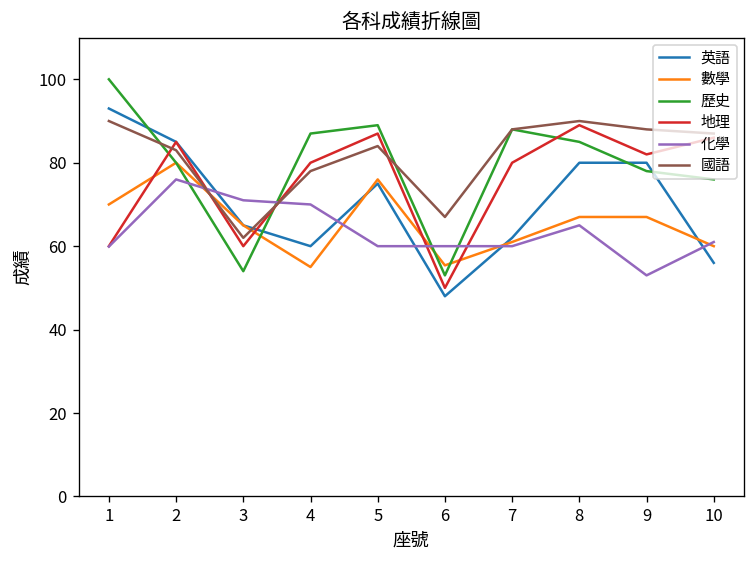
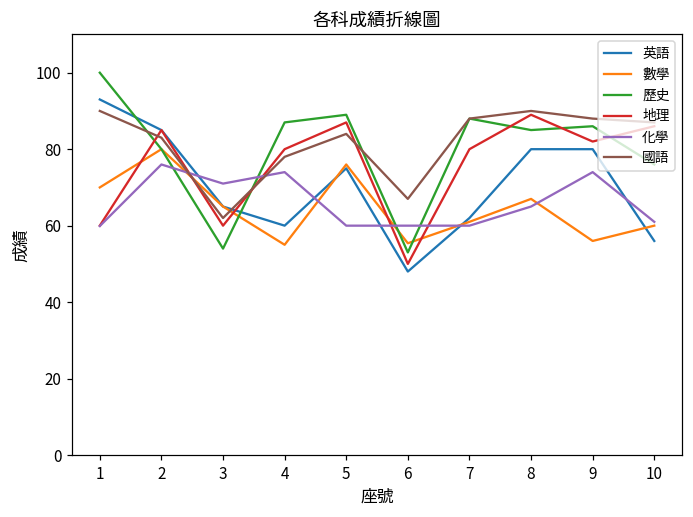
  {
    "英語": {
      "1": 93,
      "4": 60,
      "5": 75,
      "6": 48,
      "7": 62,
      "8": 80,
      "9": 80,
      "10": 56
    },
    "數學": {
      "1": 70,
      "4": 55,
      "5": 76,
      "6": 55,
      "7": 61,
      "8": 67,
-     "9": 67,
+     "9": 56,
      "10": 60
    },
    "歷史": {
      "1": 100,
      "3": 54,
      "4": 87,
      "5": 89,
      "6": 53,
      "8": 85,
-     "9": 78
+     "9": 86
    },
    "地理": {
      "3": 60,
      "4": 80,
      "5": 87,
      "6": 50,
      "7": 80,
      "8": 89,
      "9": 82
    },
    "化學": {
      "2": 76,
      "3": 71,
-     "4": 70,
+     "4": 74,
      "5": 60,
      "6": 60,
      "7": 60,
      "8": 65,
-     "9": 53,
+     "9": 74,
      "10": 61
    },
    "國語": {
      "1": 90,
      "2": 83,
      "3": 62,
      "4": 78,
      "5": 84,
      "6": 67,
      "8": 90,
      "9": 88
    }
  }
